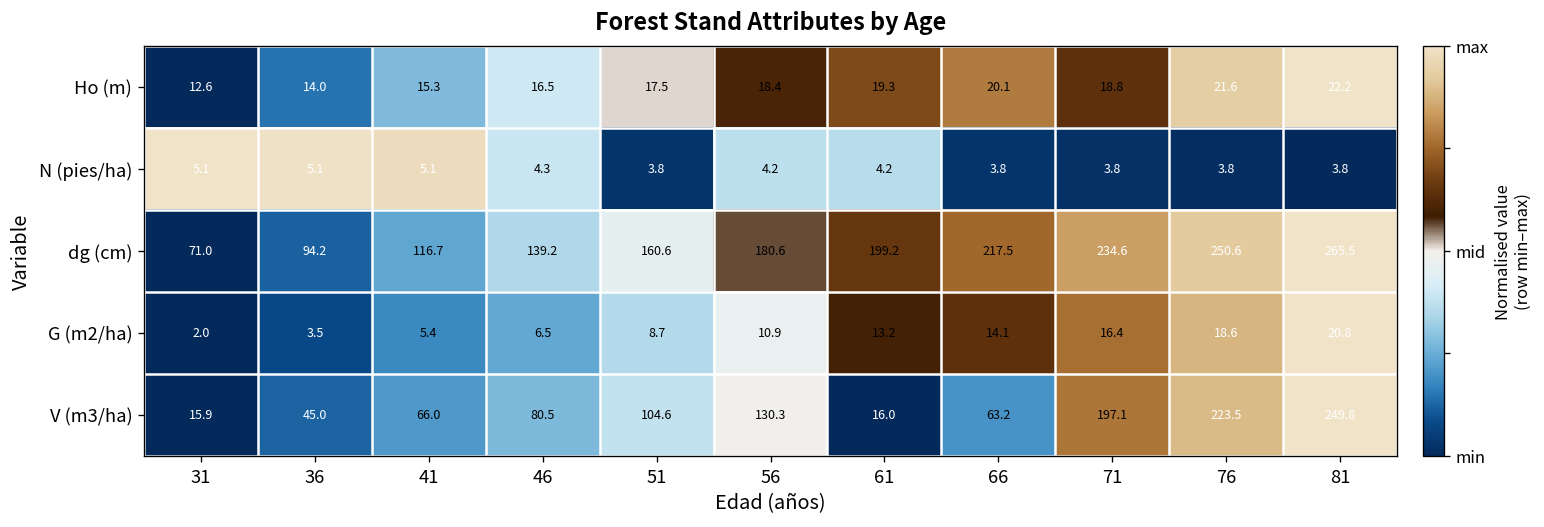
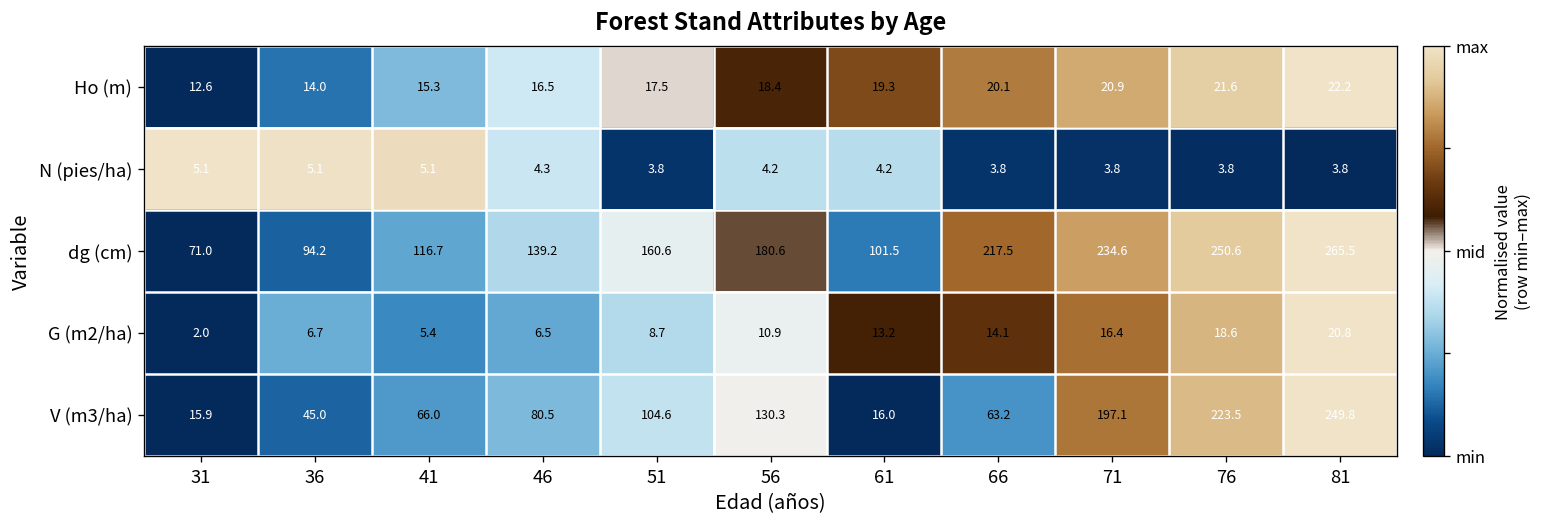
  {
    "Ho (m)": {
      "31": 12.6,
      "36": 14.0,
      "41": 15.3,
      "46": 16.5,
      "51": 17.5,
      "56": 18.4,
      "61": 19.3,
      "66": 20.1,
-     "71": 18.8,
+     "71": 20.9,
      "76": 21.6,
      "81": 22.2
    },
    "N (pies/ha)": {
      "31": 5.1,
      "36": 5.1,
      "41": 5.1,
      "46": 4.3,
      "51": 3.8,
      "56": 4.2,
      "61": 4.2,
      "66": 3.8,
      "71": 3.8,
      "76": 3.8,
      "81": 3.8
    },
    "dg (cm)": {
      "31": 71.0,
      "36": 94.2,
      "41": 116.7,
      "46": 139.2,
      "51": 160.6,
      "56": 180.6,
-     "61": 199.2,
+     "61": 101.5,
      "66": 217.5,
      "71": 234.6,
      "76": 250.6,
      "81": 265.5
    },
    "G (m2/ha)": {
      "31": 2.0,
-     "36": 3.5,
+     "36": 6.7,
      "41": 5.4,
      "46": 6.5,
      "51": 8.7,
      "56": 10.9,
      "61": 13.2,
      "66": 14.1,
      "71": 16.4,
      "76": 18.6,
      "81": 20.8
    },
    "V (m3/ha)": {
      "31": 15.9,
      "36": 45.0,
      "41": 66.0,
      "46": 80.5,
      "51": 104.6,
      "56": 130.3,
      "61": 16.0,
      "66": 63.2,
      "71": 197.1,
      "76": 223.5,
      "81": 249.8
    }
  }
